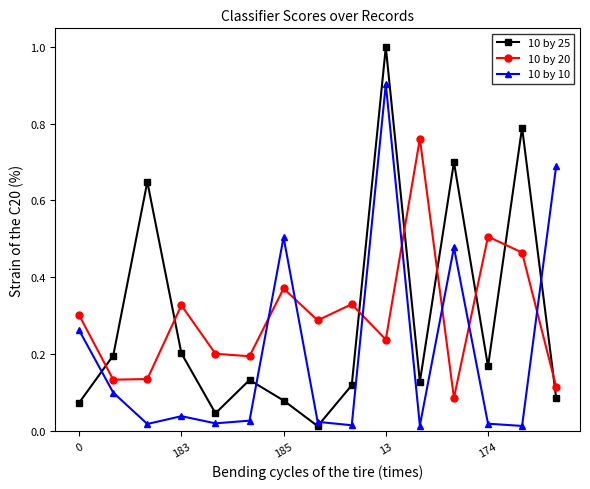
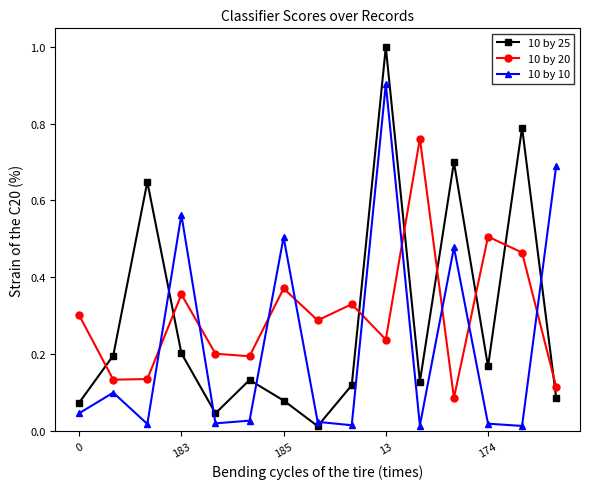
  {
    "10 by 25": {
      "0": 0.07,
      "183": 0.20,
      "185": 0.08,
      "174": 0.17
    },
    "10 by 20": {
      "0": 0.30,
-     "183": 0.33,
+     "183": 0.36,
      "185": 0.37,
      "174": 0.51
    },
    "10 by 10": {
-     "0": 0.26,
-     "183": 0.04,
+     "0": 0.05,
+     "183": 0.56,
      "185": 0.50,
      "174": 0.02
    }
  }
